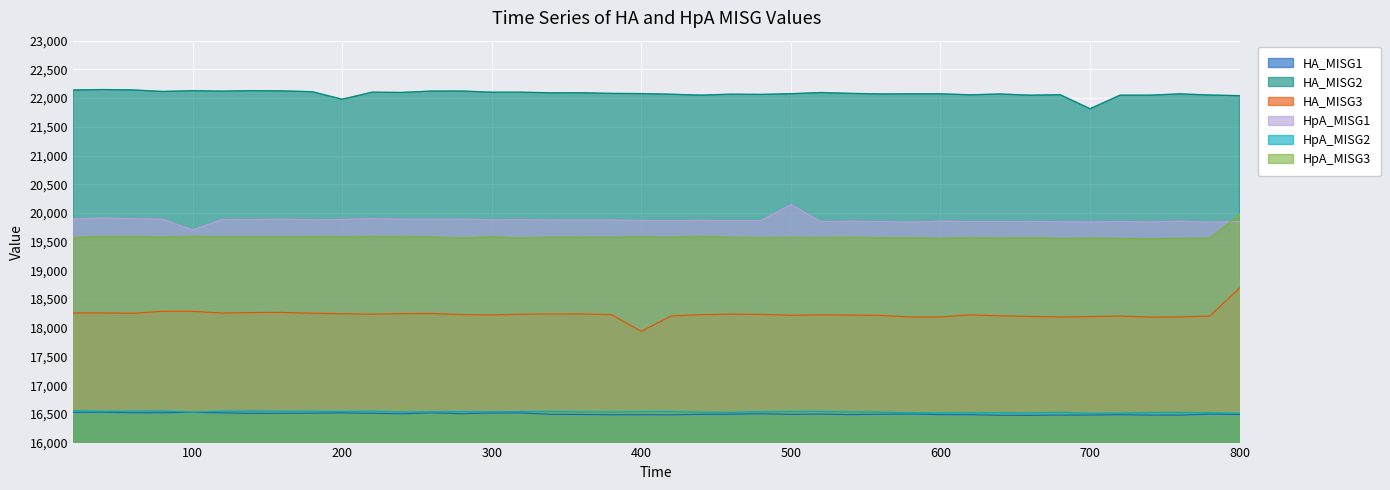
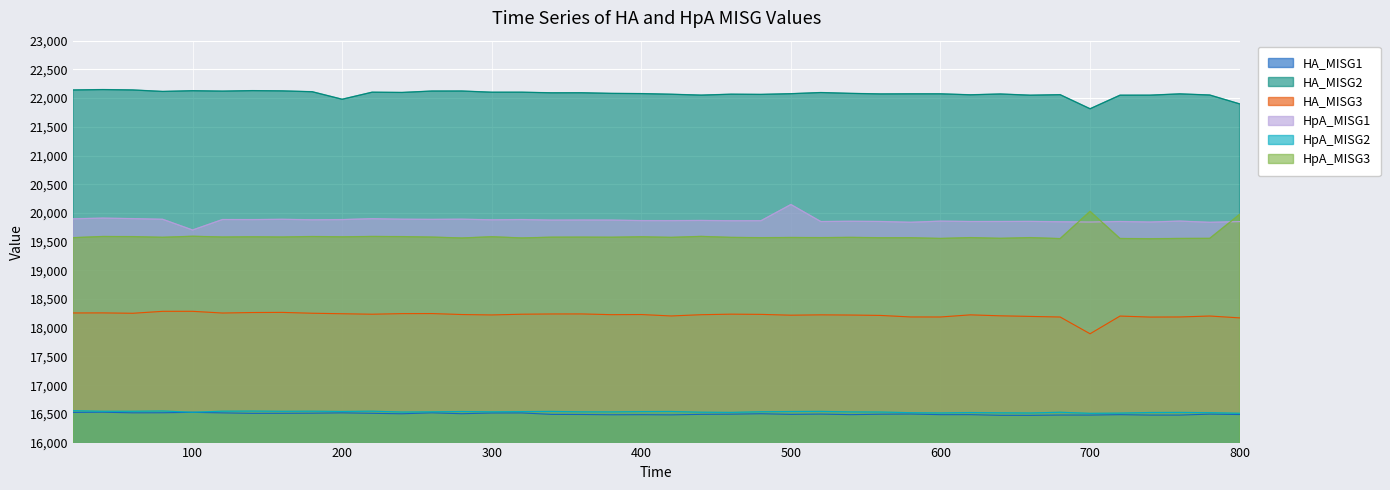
  {
    "HA_MISG1": {
      "400": "16,500",
      "500": "16,500"
    },
    "HA_MISG2": {
      "100": "22,100",
      "200": "22,000",
      "300": "22,100",
      "400": "22,100",
      "500": "22,100",
      "600": "22,100",
      "700": "21,800",
-     "800": "22,000"
+     "800": "21,900"
    },
    "HA_MISG3": {
      "100": "18,300",
      "200": "18,200",
      "300": "18,200",
-     "400": "17,900",
+     "400": "18,200",
      "500": "18,200",
      "600": "18,200",
-     "700": "18,200",
-     "800": "18,700"
+     "700": "17,900",
+     "800": "18,200"
    },
    "HpA_MISG1": {
      "100": "19,700",
      "200": "19,900",
      "300": "19,900",
      "400": "19,900",
      "500": "20,100",
      "600": "19,900",
      "700": "19,800",
      "800": "19,800"
    },
    "HpA_MISG2": {
      "400": "16,500",
      "500": "16,500"
    },
    "HpA_MISG3": {
      "100": "19,600",
      "200": "19,600",
      "300": "19,600",
      "400": "19,600",
      "500": "19,600",
      "600": "19,600",
-     "700": "19,600",
+     "700": "20,000",
      "800": "20,000"
    }
  }
